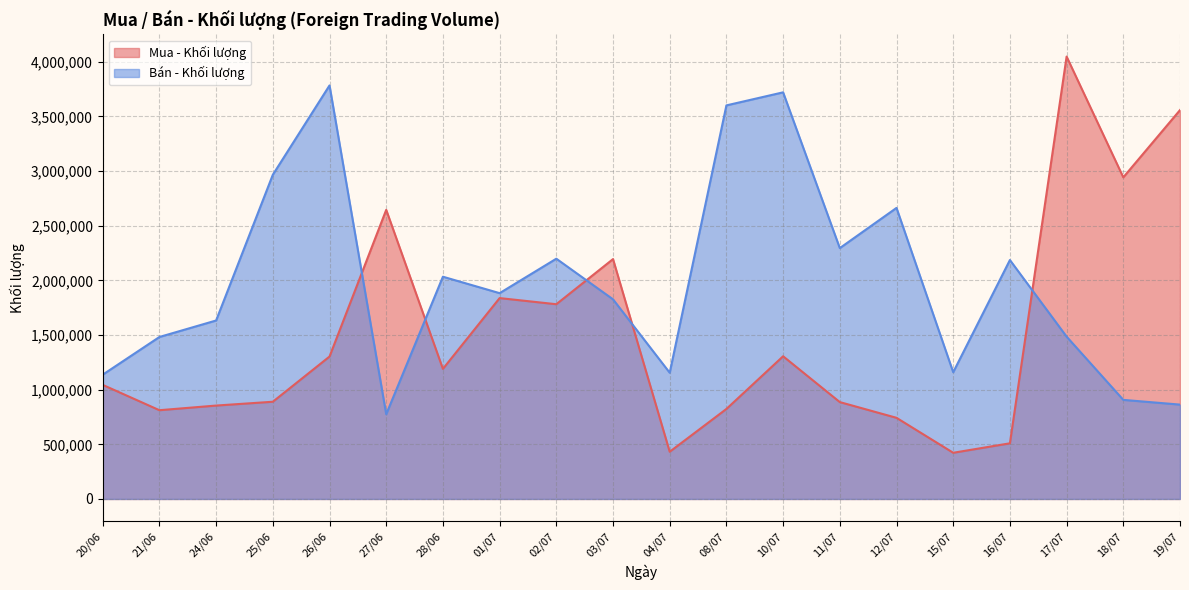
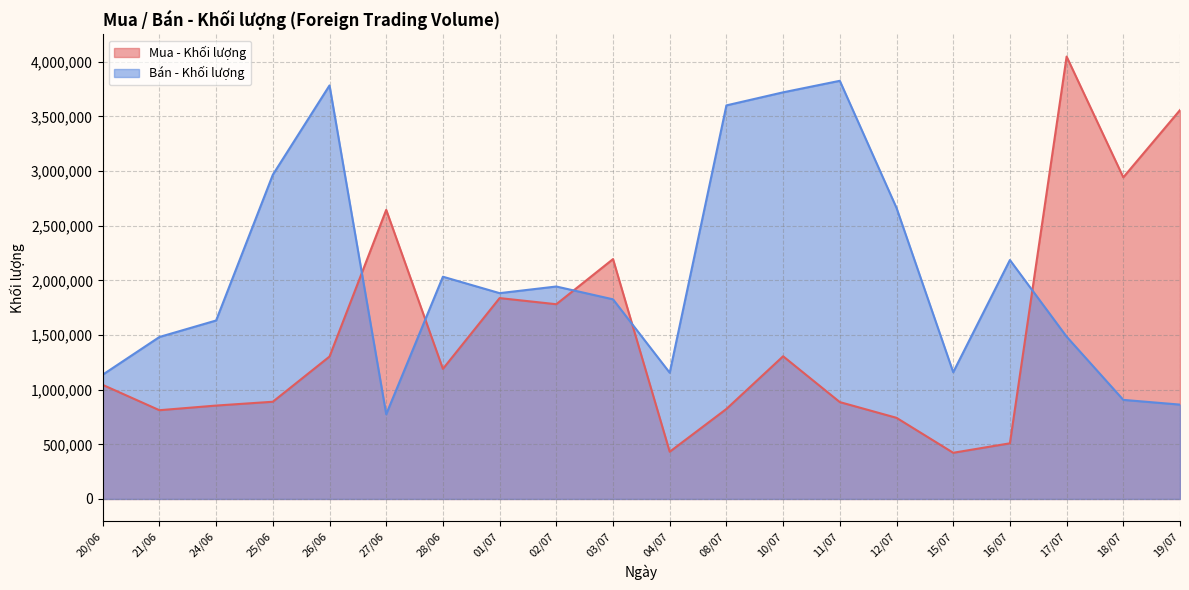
  {
    "Mua - Khối lượng": {
      "20/06": "1,040,000",
      "21/06": "810,000",
      "24/06": "850,000",
      "25/06": "890,000",
      "26/06": "1,300,000",
      "27/06": "2,640,000",
      "28/06": "1,190,000",
      "01/07": "1,840,000",
      "02/07": "1,780,000",
      "03/07": "2,190,000",
      "04/07": "430,000",
      "08/07": "820,000",
      "10/07": "1,310,000",
      "11/07": "890,000",
      "12/07": "740,000",
      "15/07": "420,000",
      "16/07": "510,000",
      "17/07": "4,050,000",
      "18/07": "2,940,000",
      "19/07": "3,560,000"
    },
    "Bán - Khối lượng": {
      "20/06": "1,140,000",
      "21/06": "1,480,000",
      "24/06": "1,630,000",
      "25/06": "2,970,000",
      "26/06": "3,780,000",
      "27/06": "780,000",
      "28/06": "2,030,000",
      "01/07": "1,880,000",
-     "02/07": "2,200,000",
+     "02/07": "1,940,000",
      "03/07": "1,830,000",
      "04/07": "1,150,000",
      "08/07": "3,600,000",
      "10/07": "3,720,000",
-     "11/07": "2,290,000",
+     "11/07": "3,830,000",
      "12/07": "2,660,000",
      "15/07": "1,160,000",
      "16/07": "2,190,000",
      "17/07": "1,480,000",
      "18/07": "910,000",
      "19/07": "860,000"
    }
  }
